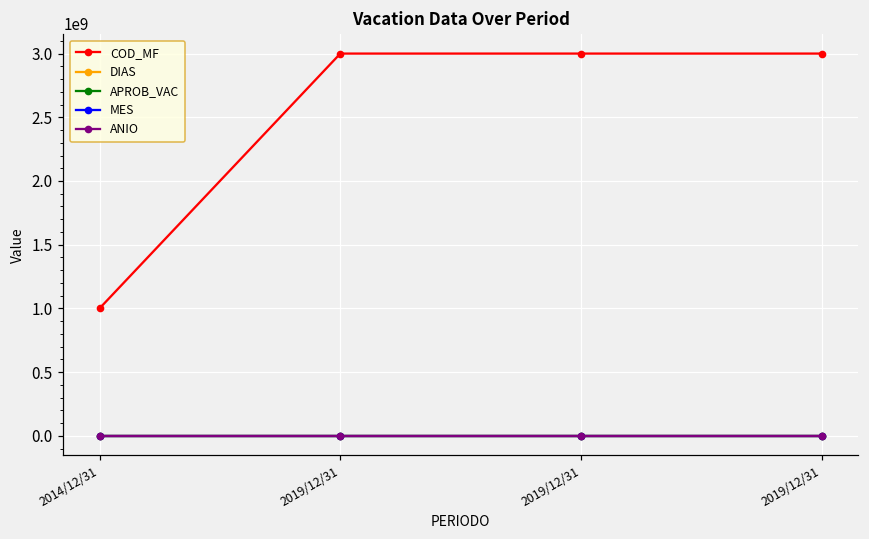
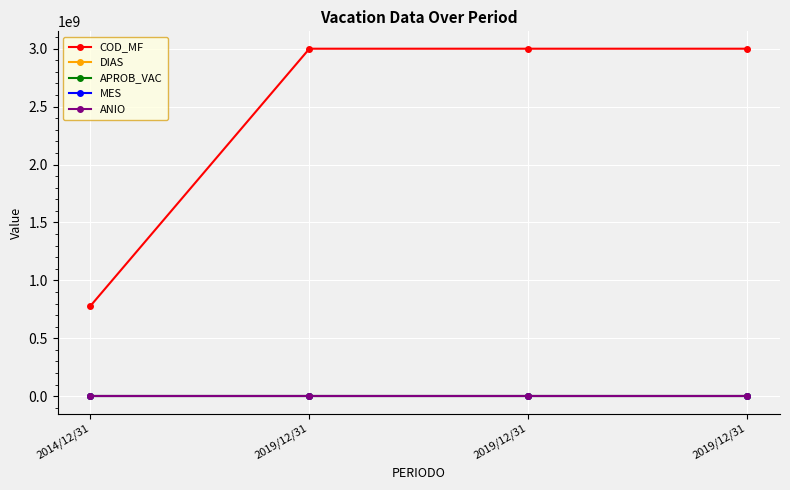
  {
    "COD_MF": {
-     "2014/12/31": 1000000000
+     "2014/12/31": 780000000
    },
    "ANIO": {
      "2014/12/31": 0
    }
  }
